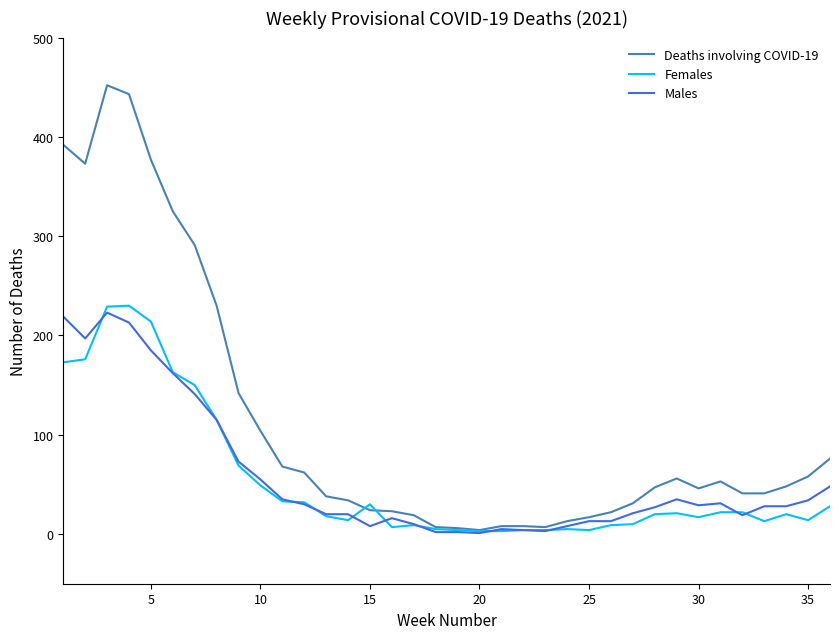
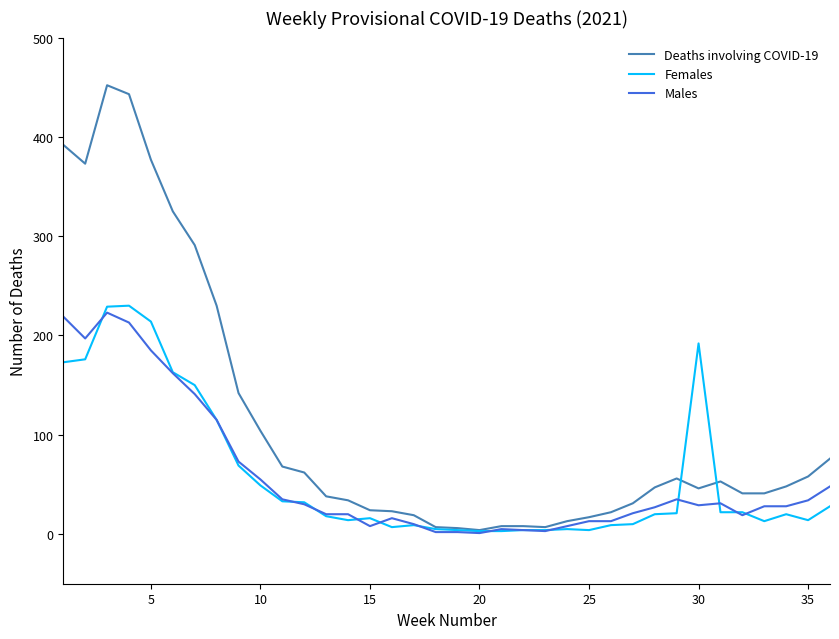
  {
    "Females": {
      "5": 210,
      "10": 50,
-     "15": 30,
+     "15": 20,
      "25": 0,
-     "30": 20,
+     "30": 190,
      "35": 10
    }
  }
